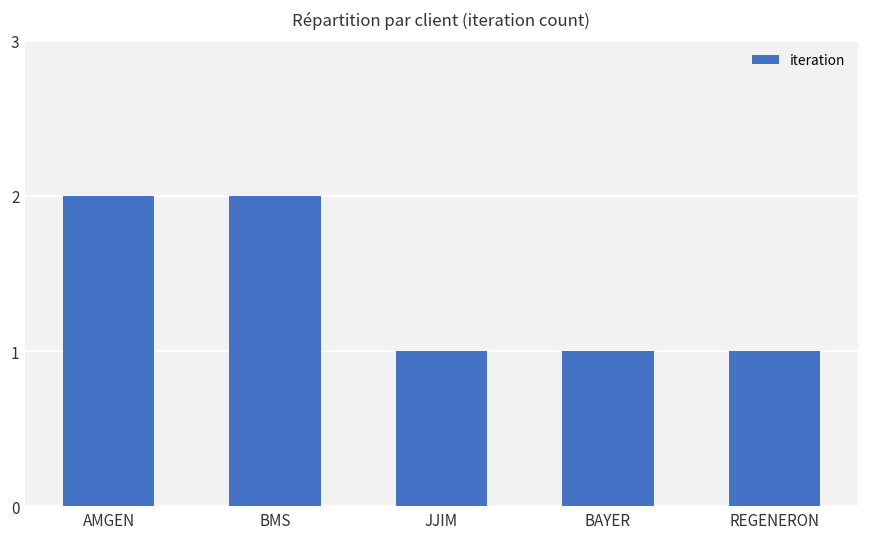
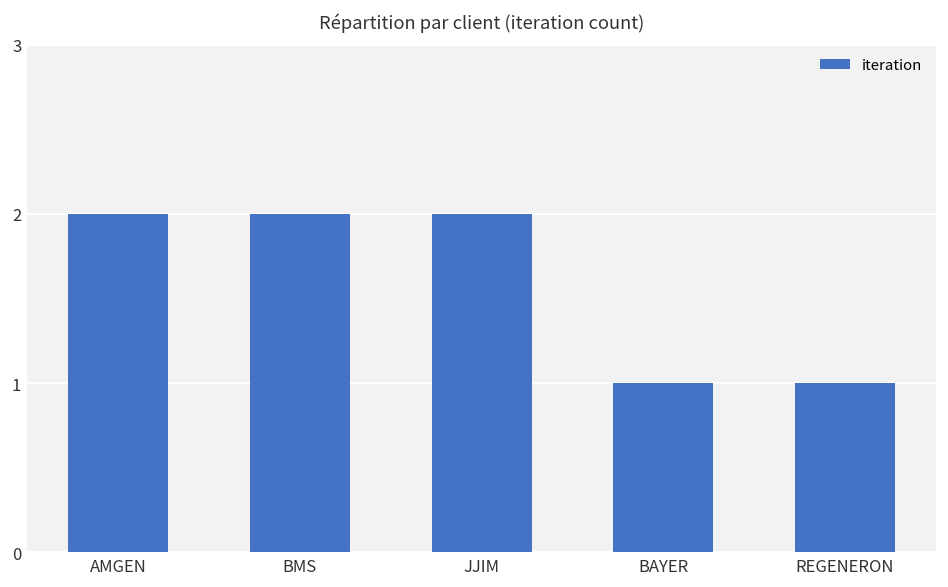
  {
    "AMGEN": 2,
    "BMS": 2,
-   "JJIM": 1,
+   "JJIM": 2,
    "BAYER": 1,
    "REGENERON": 1
  }
